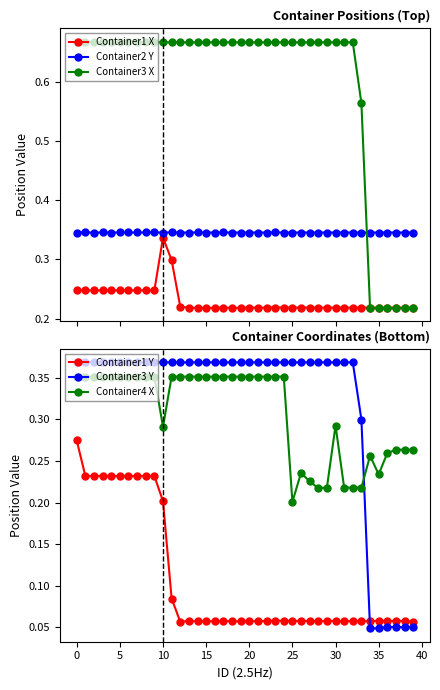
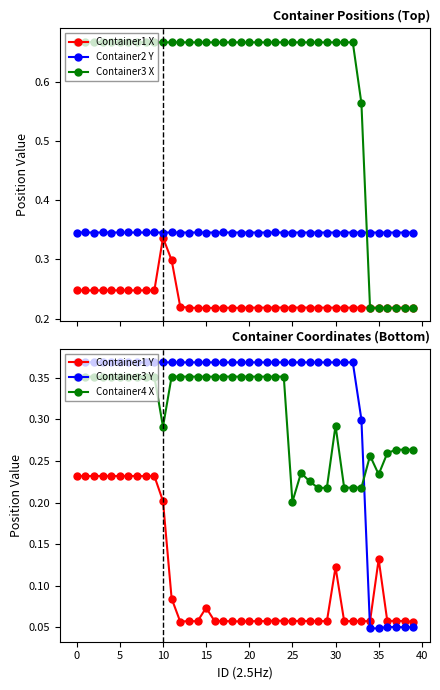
  {
    "Container Coordinates (Bottom)": {
      "Container1 Y": {
-       "0": 0.27,
+       "0": 0.23,
        "5": 0.23,
        "10": 0.20,
-       "15": 0.06,
+       "15": 0.07,
        "20": 0.06,
        "25": 0.06,
-       "30": 0.06,
-       "35": 0.06
+       "30": 0.12,
+       "35": 0.13
      },
      "Container3 Y": {
        "10": 0.37,
        "15": 0.37,
        "20": 0.37,
        "25": 0.37,
        "30": 0.37,
        "35": 0.05
      },
      "Container4 X": {
        "10": 0.29,
        "15": 0.35,
        "20": 0.35,
        "25": 0.20,
        "30": 0.29,
        "35": 0.23
      }
    }
  }
